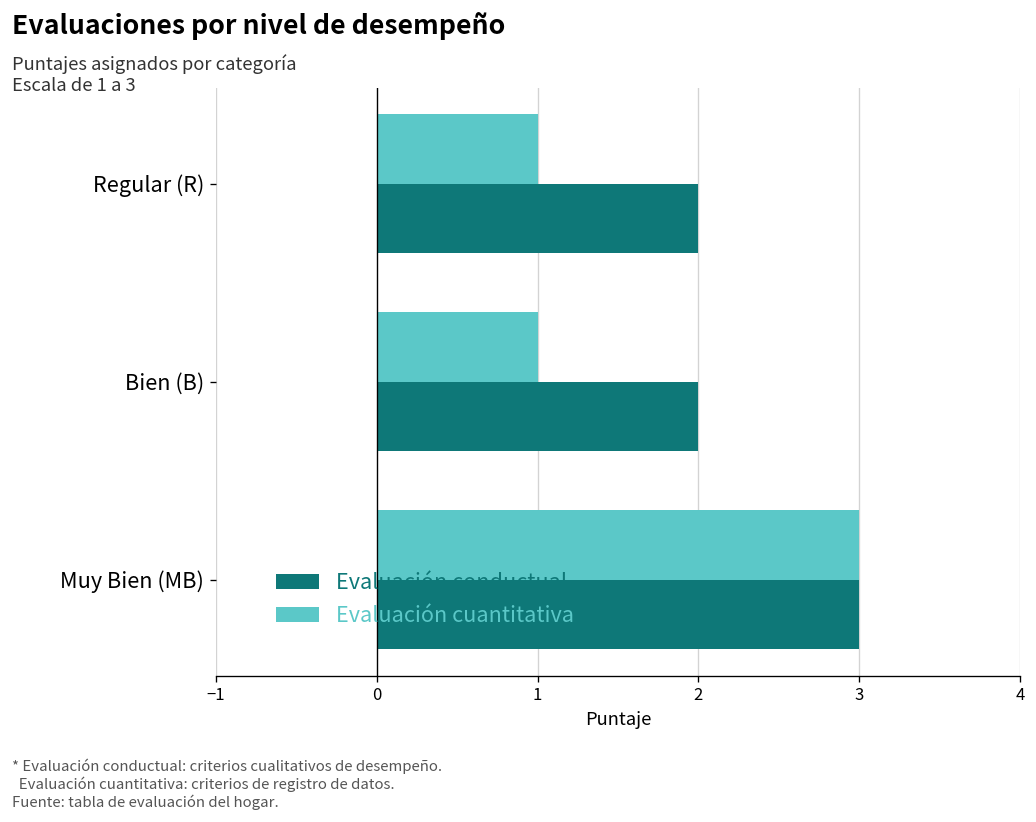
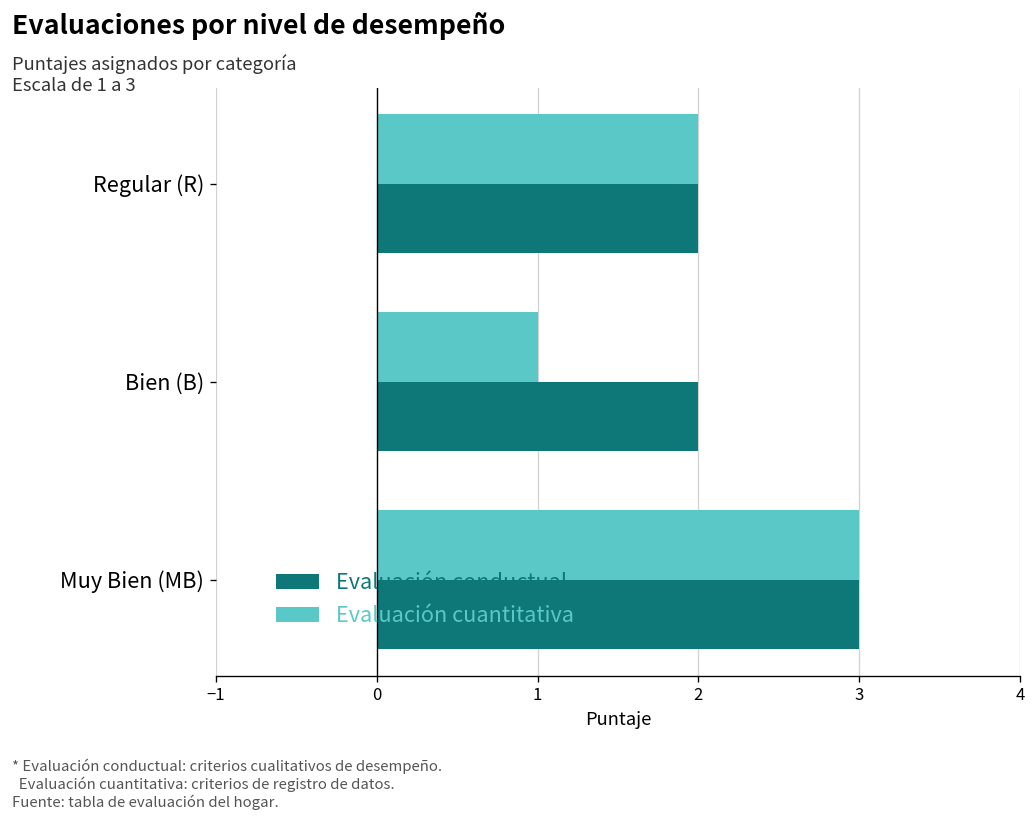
  {
    "Evaluación cuantitativa": {
-     "Regular (R)": 1,
+     "Regular (R)": 2,
      "Bien (B)": 1,
      "Muy Bien (MB)": 3
    }
  }
